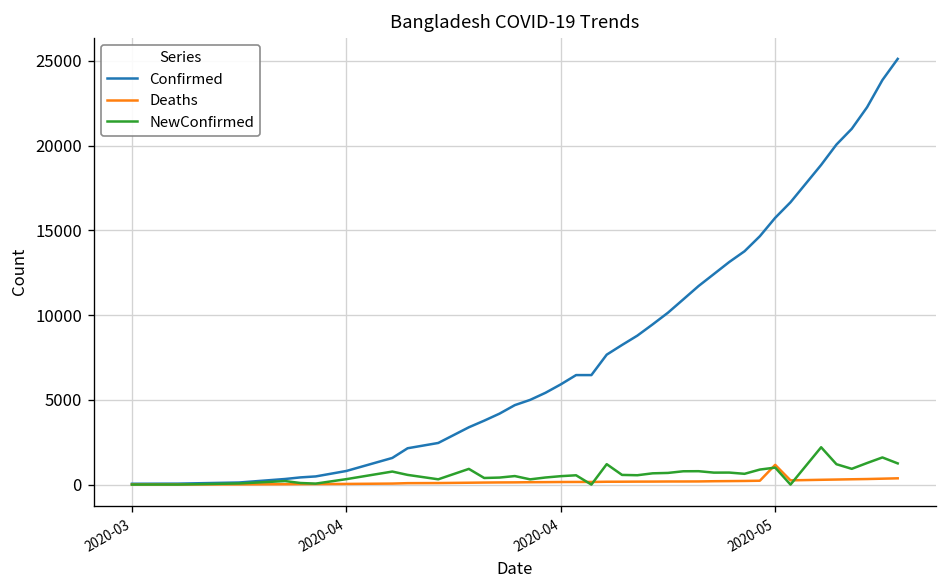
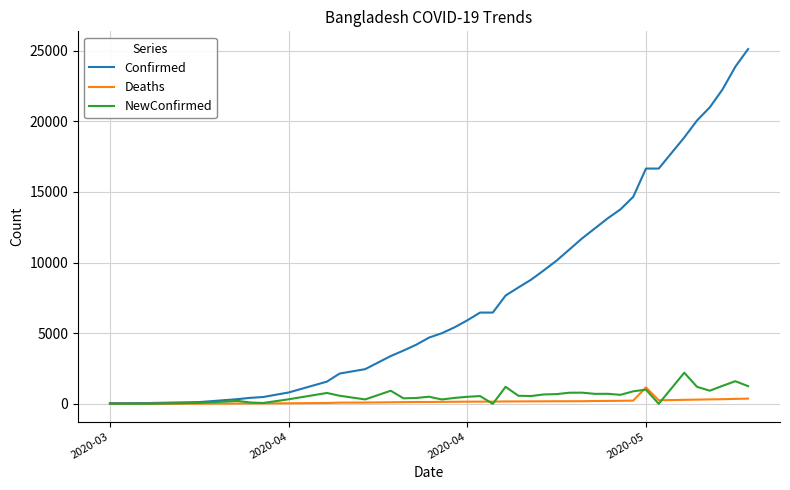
  {
    "Confirmed": {
-     "2020-05": 15700
+     "2020-05": 16700
    }
  }
